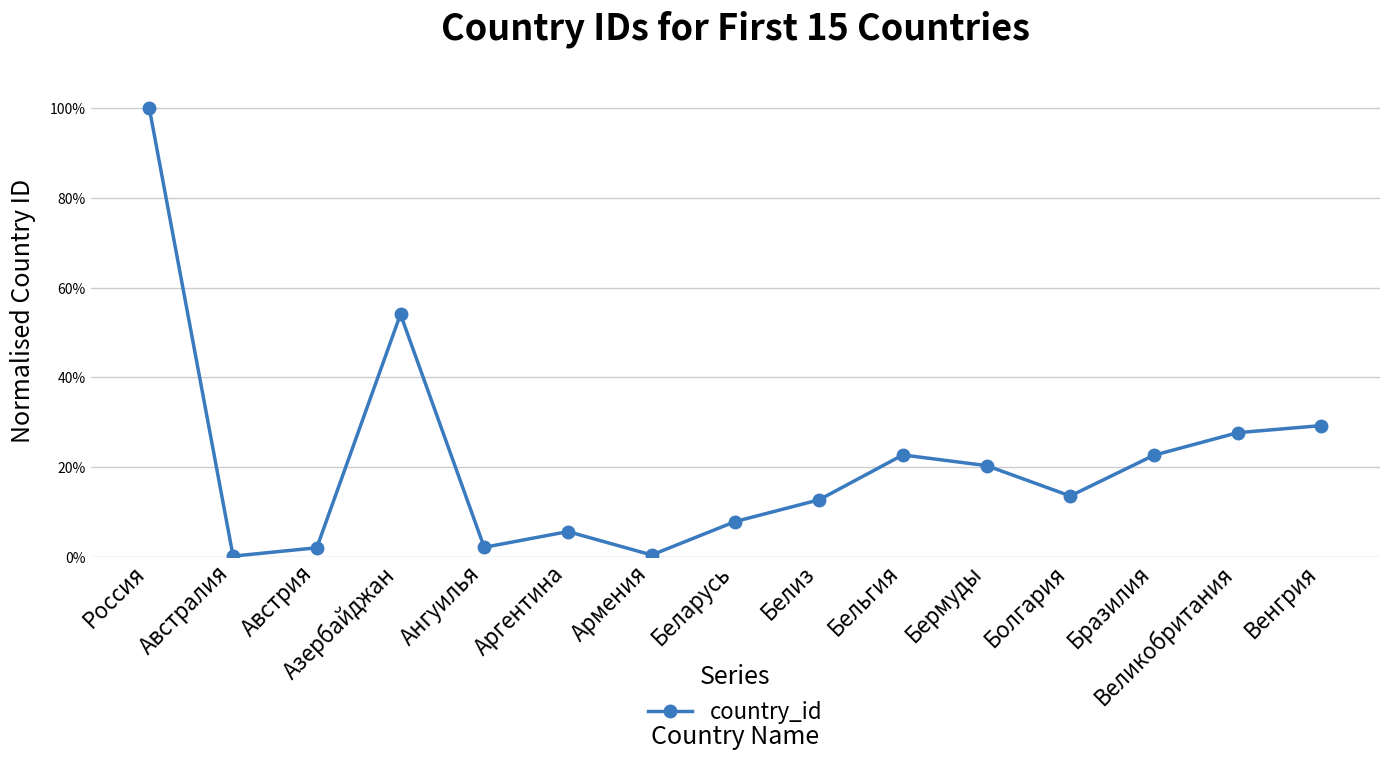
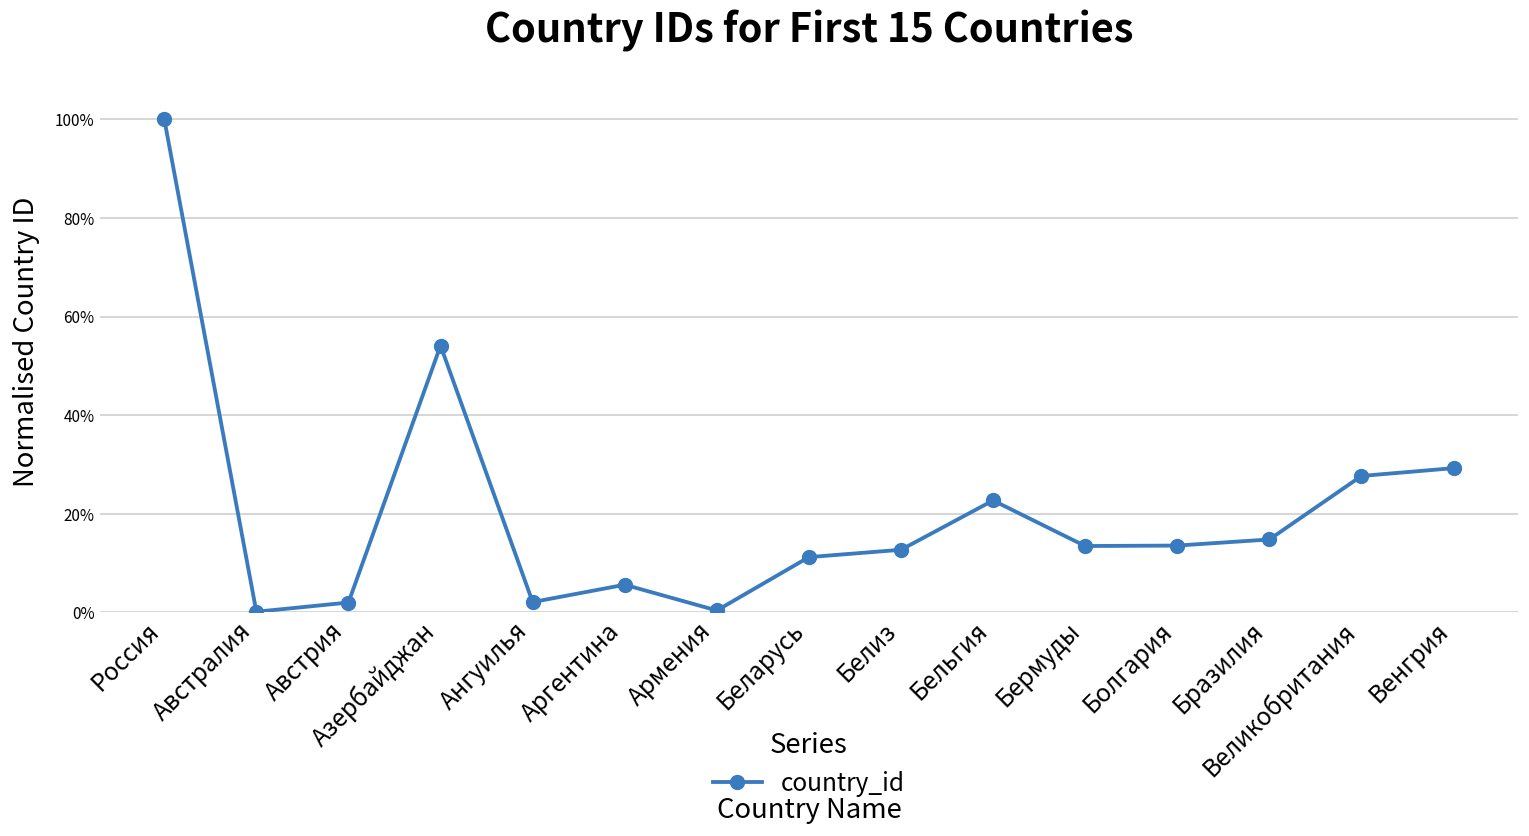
  {
    "Россия": "100%",
    "Австралия": "0%",
    "Австрия": "2%",
    "Азербайджан": "54%",
    "Ангуилья": "2%",
    "Аргентина": "6%",
    "Армения": "0%",
-   "Беларусь": "8%",
+   "Беларусь": "11%",
    "Белиз": "13%",
    "Бельгия": "23%",
-   "Бермуды": "20%",
+   "Бермуды": "13%",
    "Болгария": "14%",
-   "Бразилия": "23%",
+   "Бразилия": "15%",
    "Великобритания": "28%",
    "Венгрия": "29%"
  }
